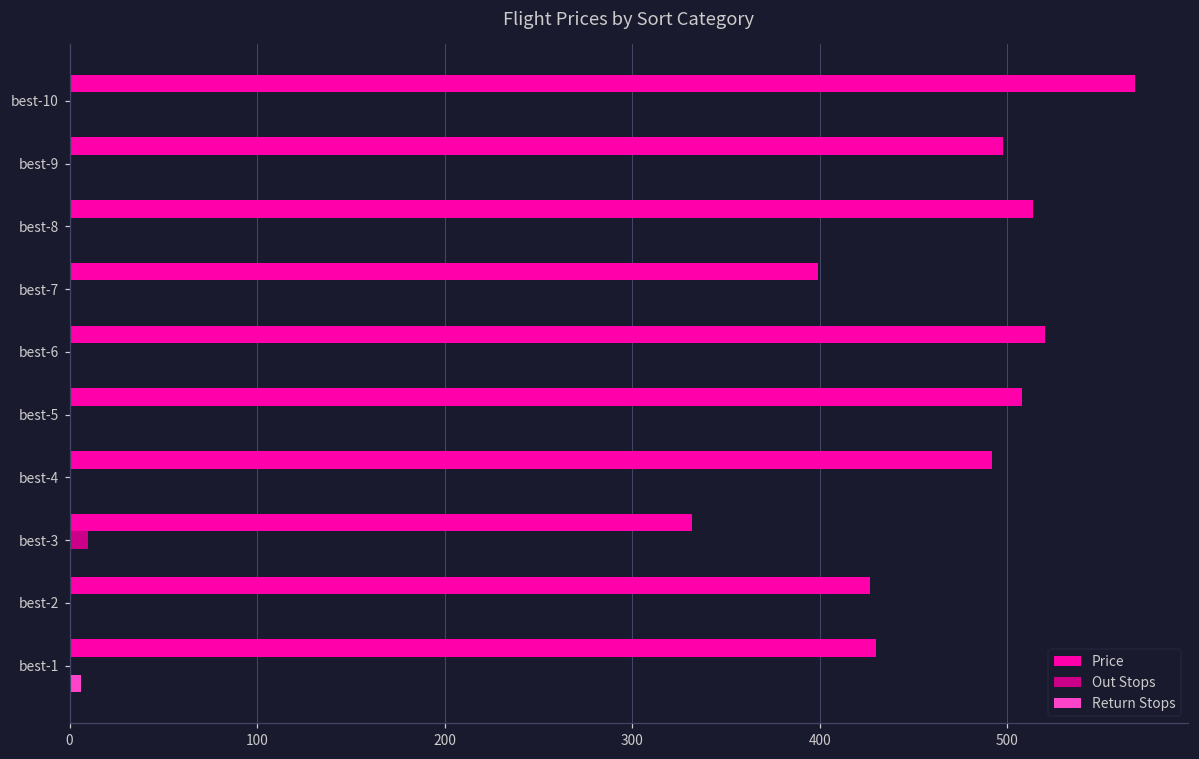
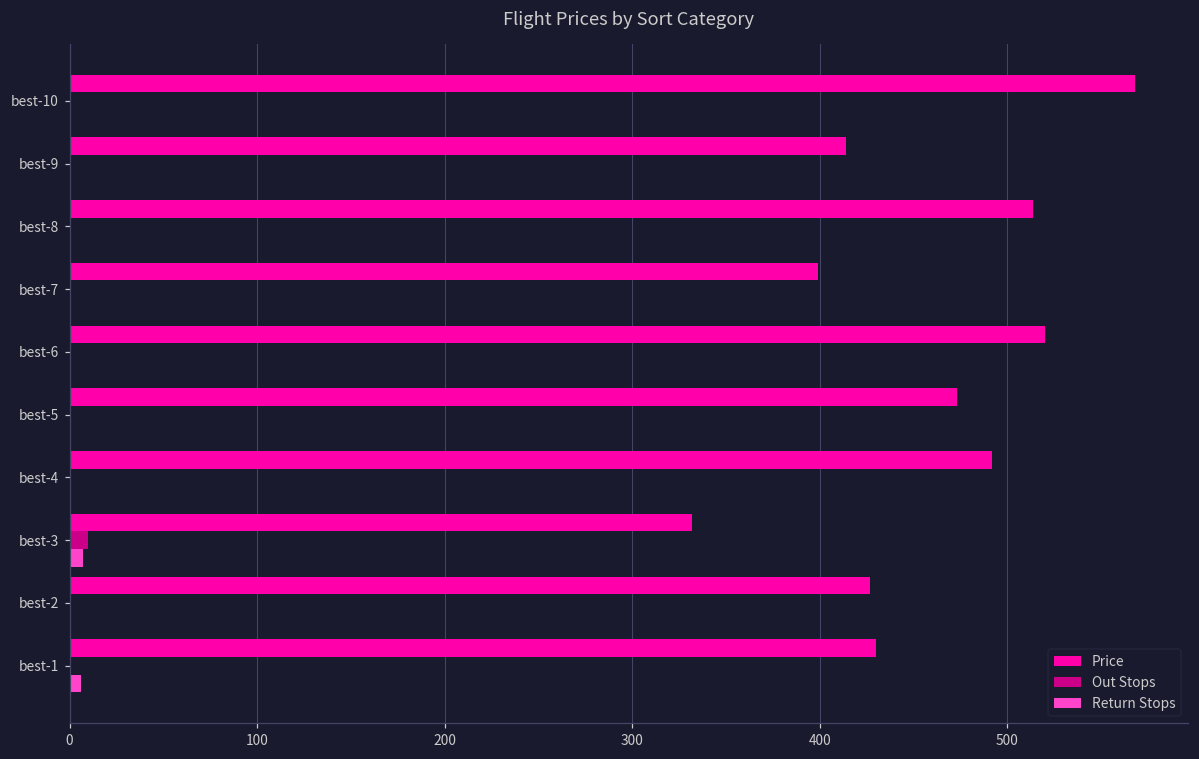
  {
    "Price": {
      "best-10": 568,
-     "best-9": 498,
+     "best-9": 414,
      "best-8": 514,
      "best-7": 399,
      "best-6": 520,
-     "best-5": 508,
+     "best-5": 473,
      "best-4": 492,
      "best-3": 332,
      "best-2": 427,
      "best-1": 430
    },
    "Out Stops": {
      "best-10": 0,
      "best-9": 0,
      "best-8": 0,
      "best-7": 0,
      "best-6": 0,
      "best-5": 0,
      "best-4": 0,
      "best-3": 10,
      "best-2": 0,
      "best-1": 0
    },
    "Return Stops": {
      "best-10": 0,
      "best-9": 0,
      "best-8": 0,
      "best-7": 0,
      "best-6": 0,
      "best-5": 0,
      "best-4": 0,
-     "best-3": 1,
+     "best-3": 7,
      "best-2": 0,
      "best-1": 6
    }
  }
